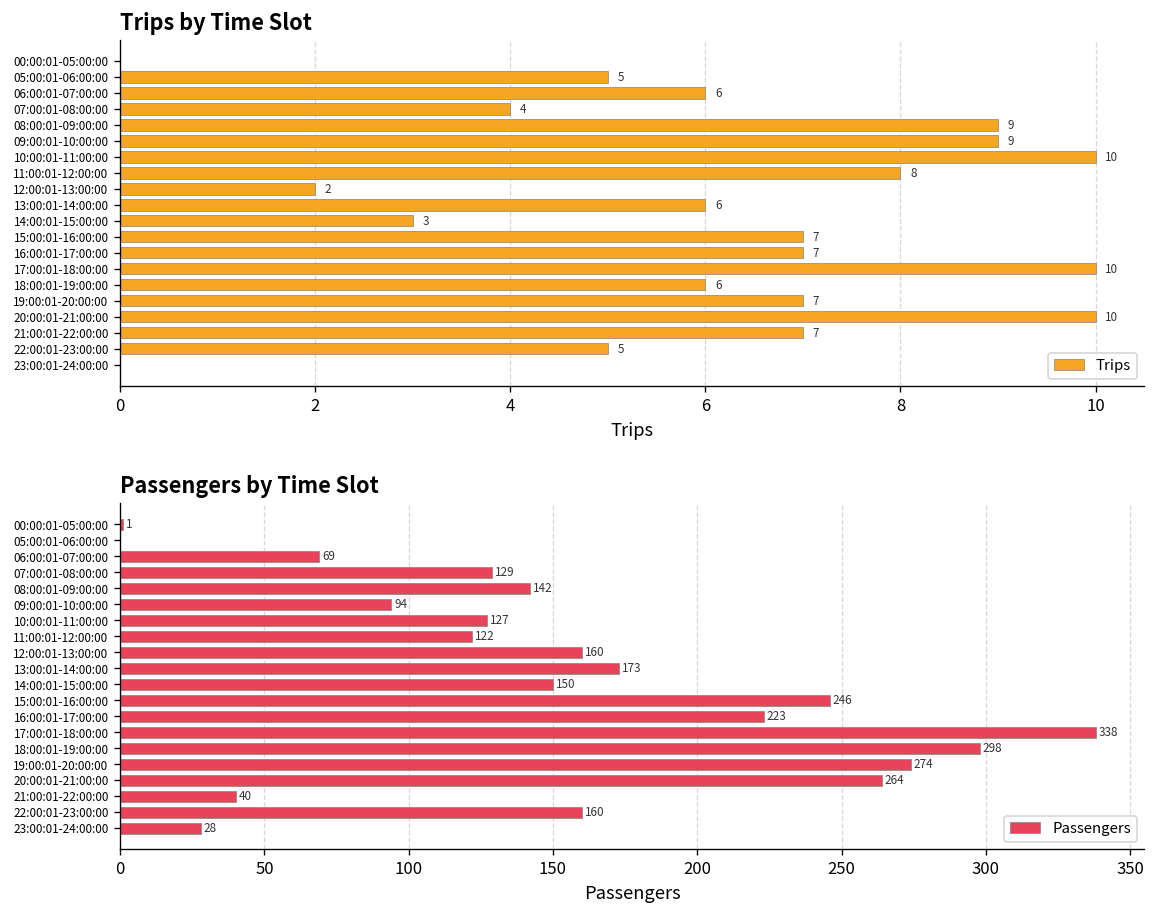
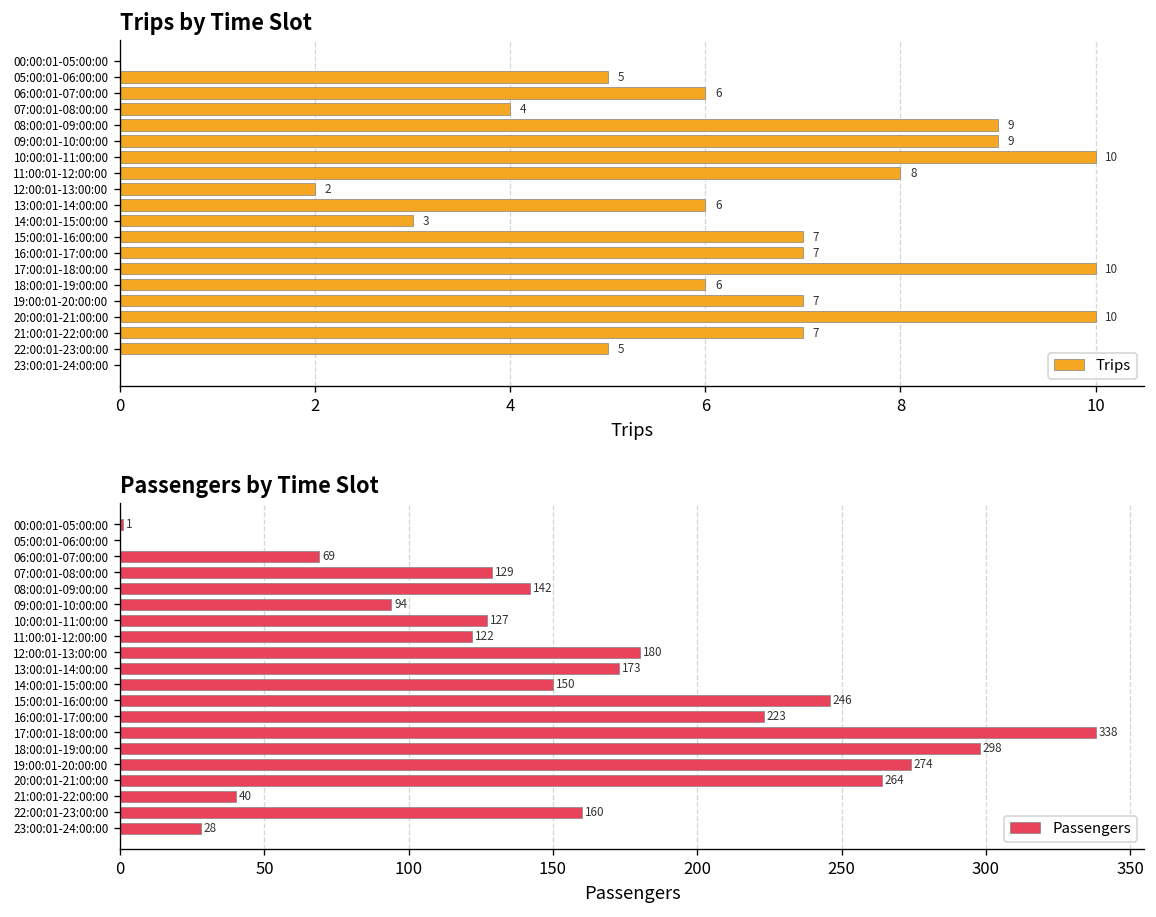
  {
    "Trips by Time Slot": {
      "05:00:01-06:00:00": 5,
      "06:00:01-07:00:00": 6,
      "07:00:01-08:00:00": 4,
      "08:00:01-09:00:00": 9,
      "09:00:01-10:00:00": 9,
      "10:00:01-11:00:00": 10,
      "11:00:01-12:00:00": 8,
      "12:00:01-13:00:00": 2,
      "13:00:01-14:00:00": 6,
      "14:00:01-15:00:00": 3,
      "15:00:01-16:00:00": 7,
      "16:00:01-17:00:00": 7,
      "17:00:01-18:00:00": 10,
      "18:00:01-19:00:00": 6,
      "19:00:01-20:00:00": 7,
      "20:00:01-21:00:00": 10,
      "21:00:01-22:00:00": 7,
      "22:00:01-23:00:00": 5
    },
    "Passengers by Time Slot": {
      "00:00:01-05:00:00": 1,
      "06:00:01-07:00:00": 69,
      "07:00:01-08:00:00": 129,
      "08:00:01-09:00:00": 142,
      "09:00:01-10:00:00": 94,
      "10:00:01-11:00:00": 127,
      "11:00:01-12:00:00": 122,
-     "12:00:01-13:00:00": 160,
+     "12:00:01-13:00:00": 180,
      "13:00:01-14:00:00": 173,
      "14:00:01-15:00:00": 150,
      "15:00:01-16:00:00": 246,
      "16:00:01-17:00:00": 223,
      "17:00:01-18:00:00": 338,
      "18:00:01-19:00:00": 298,
      "19:00:01-20:00:00": 274,
      "20:00:01-21:00:00": 264,
      "21:00:01-22:00:00": 40,
      "22:00:01-23:00:00": 160,
      "23:00:01-24:00:00": 28
    }
  }
